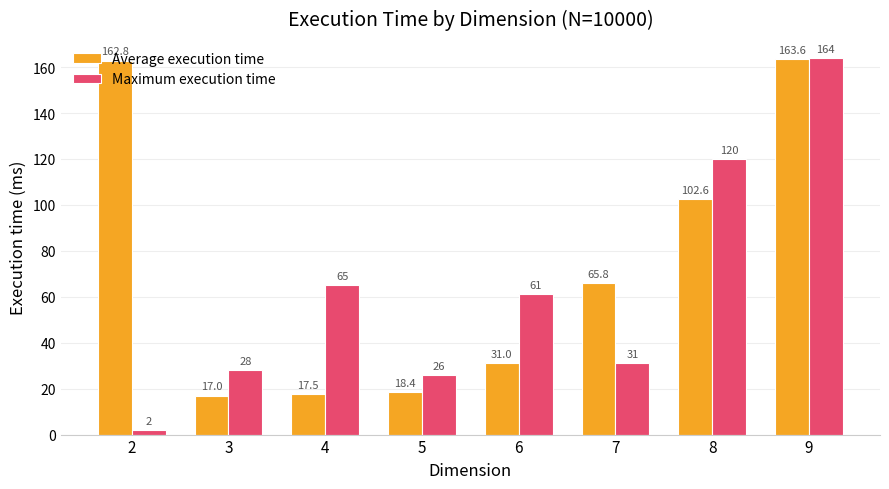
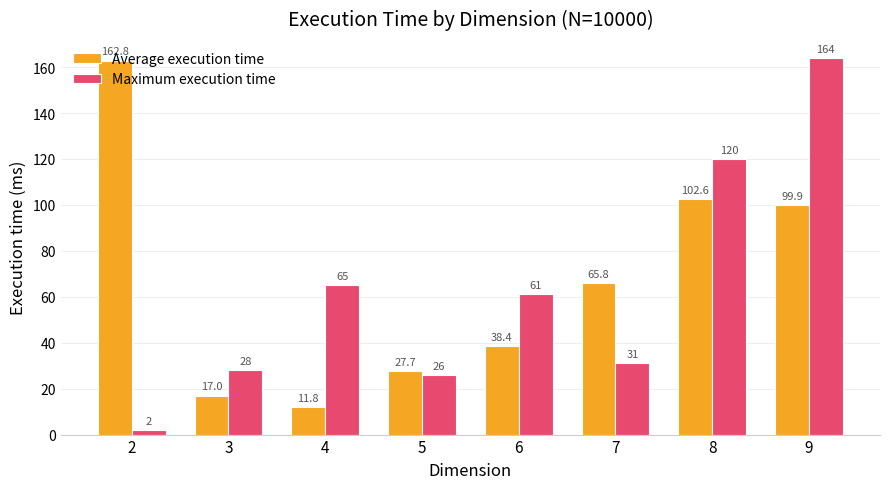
  {
    "Average execution time": {
      "2": 162.8,
      "3": 17.0,
-     "4": 17.5,
-     "5": 18.4,
-     "6": 31.0,
+     "4": 11.8,
+     "5": 27.7,
+     "6": 38.4,
      "7": 65.8,
      "8": 102.6,
-     "9": 163.6
+     "9": 99.9
    },
    "Maximum execution time": {
      "2": 2,
      "3": 28,
      "4": 65,
      "5": 26,
      "6": 61,
      "7": 31,
      "8": 120,
      "9": 164
    }
  }
